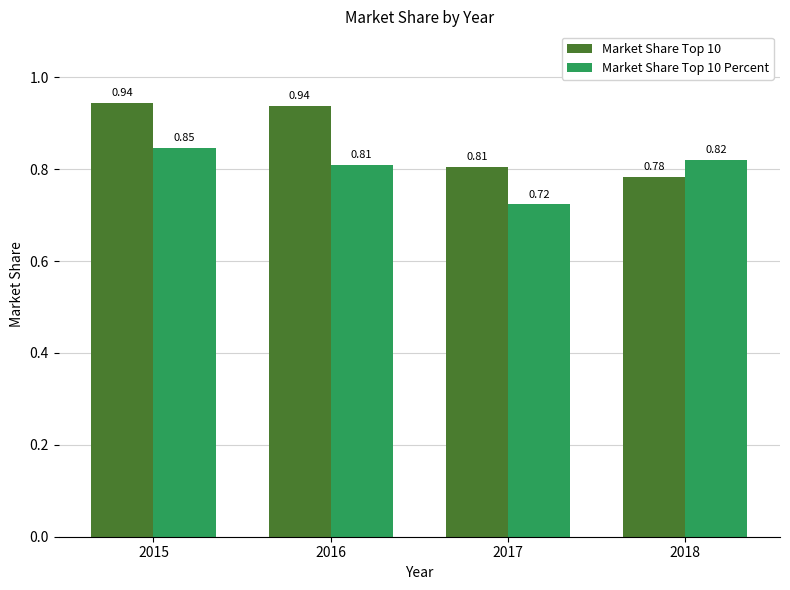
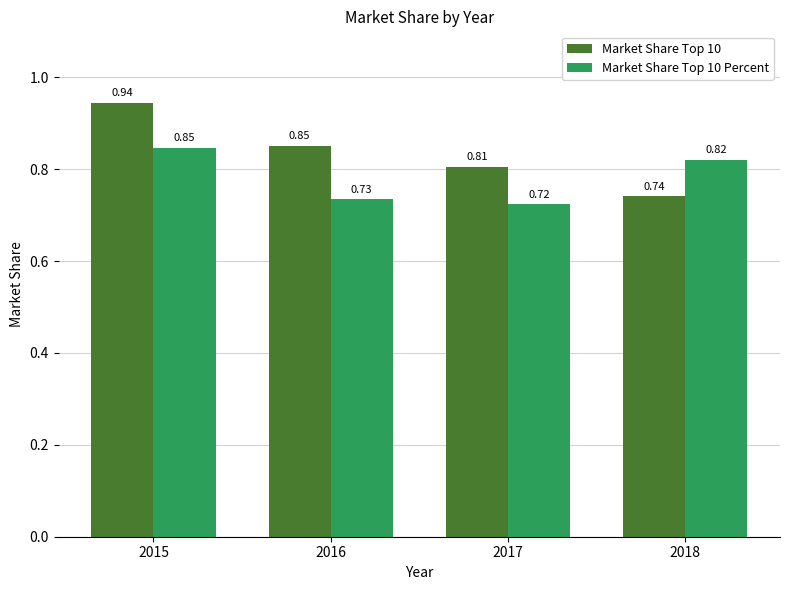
  {
    "Market Share Top 10": {
      "2015": 0.94,
-     "2016": 0.94,
+     "2016": 0.85,
      "2017": 0.81,
-     "2018": 0.78
+     "2018": 0.74
    },
    "Market Share Top 10 Percent": {
      "2015": 0.85,
-     "2016": 0.81,
+     "2016": 0.73,
      "2017": 0.72,
      "2018": 0.82
    }
  }
